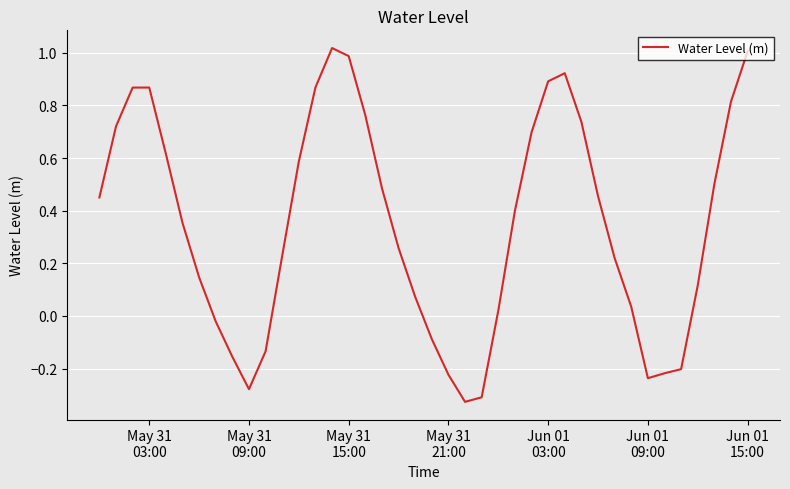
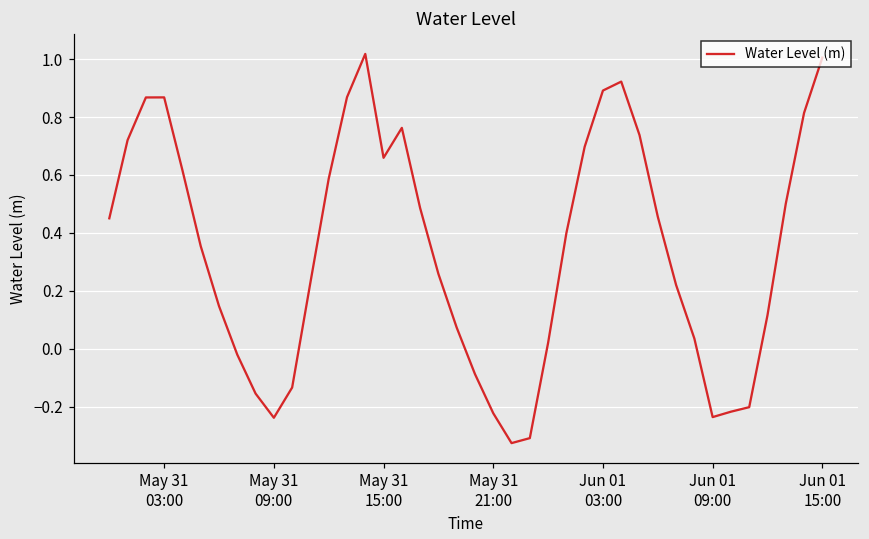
  {
    "May 31 03:00": 0.87,
-   "May 31 09:00": -0.28,
-   "May 31 15:00": 0.99,
+   "May 31 09:00": -0.24,
+   "May 31 15:00": 0.66,
    "May 31 21:00": -0.22,
    "Jun 01 03:00": 0.89,
    "Jun 01 09:00": -0.24
  }
